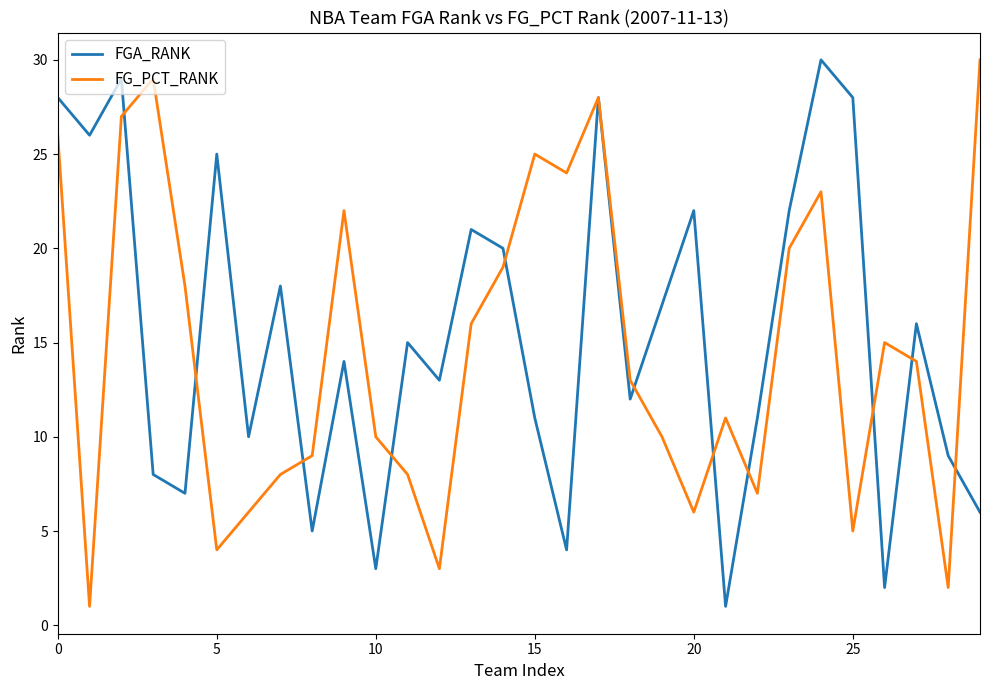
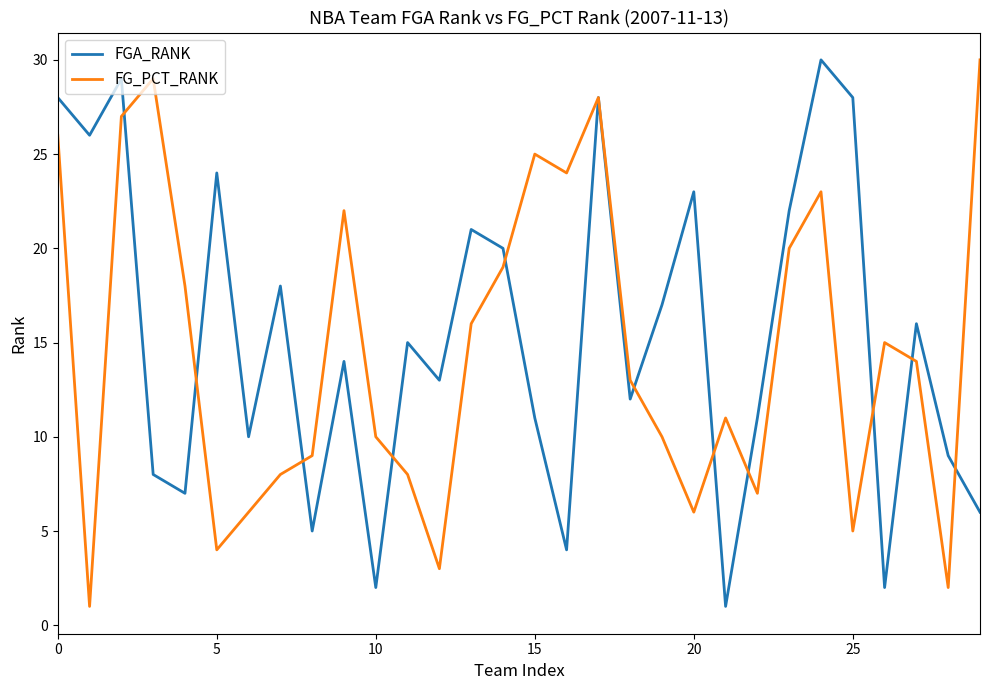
  {
    "FGA_RANK": {
      "0": 28,
-     "5": 25,
-     "10": 3,
+     "5": 24,
+     "10": 2,
      "15": 11,
-     "20": 22,
+     "20": 23,
      "25": 28
    },
    "FG_PCT_RANK": {
      "0": 26,
      "5": 4,
      "10": 10,
      "15": 25,
      "20": 6,
      "25": 5
    }
  }
